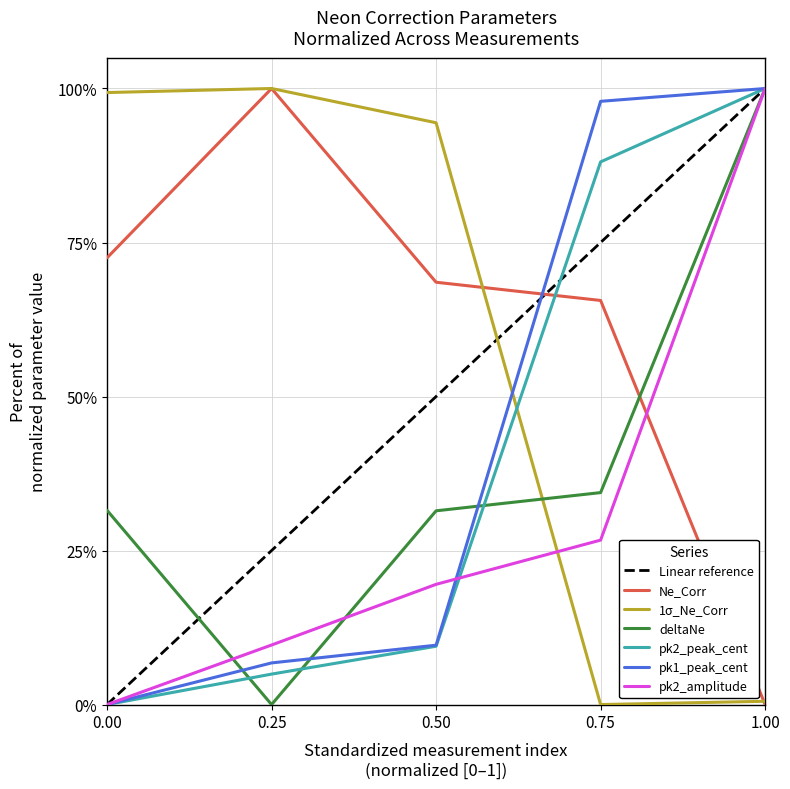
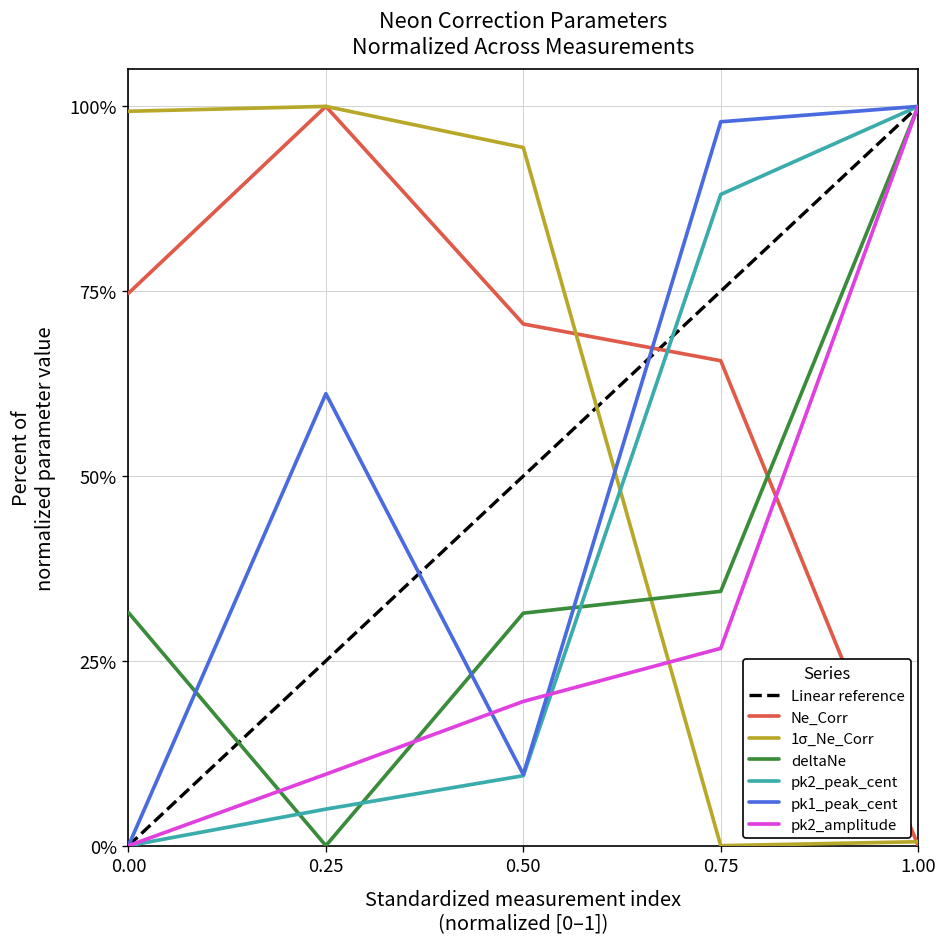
  {
    "Ne_Corr": {
-     "0.00": "73%",
-     "0.50": "69%",
+     "0.00": "75%",
+     "0.50": "71%",
      "0.75": "66%",
      "1.00": "0%"
    },
    "1σ_Ne_Corr": {
      "0.00": "99%",
      "0.50": "94%",
      "0.75": "0%",
      "1.00": "1%"
    },
    "deltaNe": {
      "0.00": "32%",
      "0.25": "0%",
      "0.50": "31%",
      "0.75": "34%"
    },
    "pk2_peak_cent": {
      "0.25": "5%",
      "0.75": "88%"
    },
    "pk1_peak_cent": {
-     "0.25": "7%",
+     "0.25": "61%",
      "0.75": "98%"
    },
    "pk2_amplitude": {
      "0.25": "10%",
      "0.50": "20%",
      "0.75": "27%"
    }
  }
